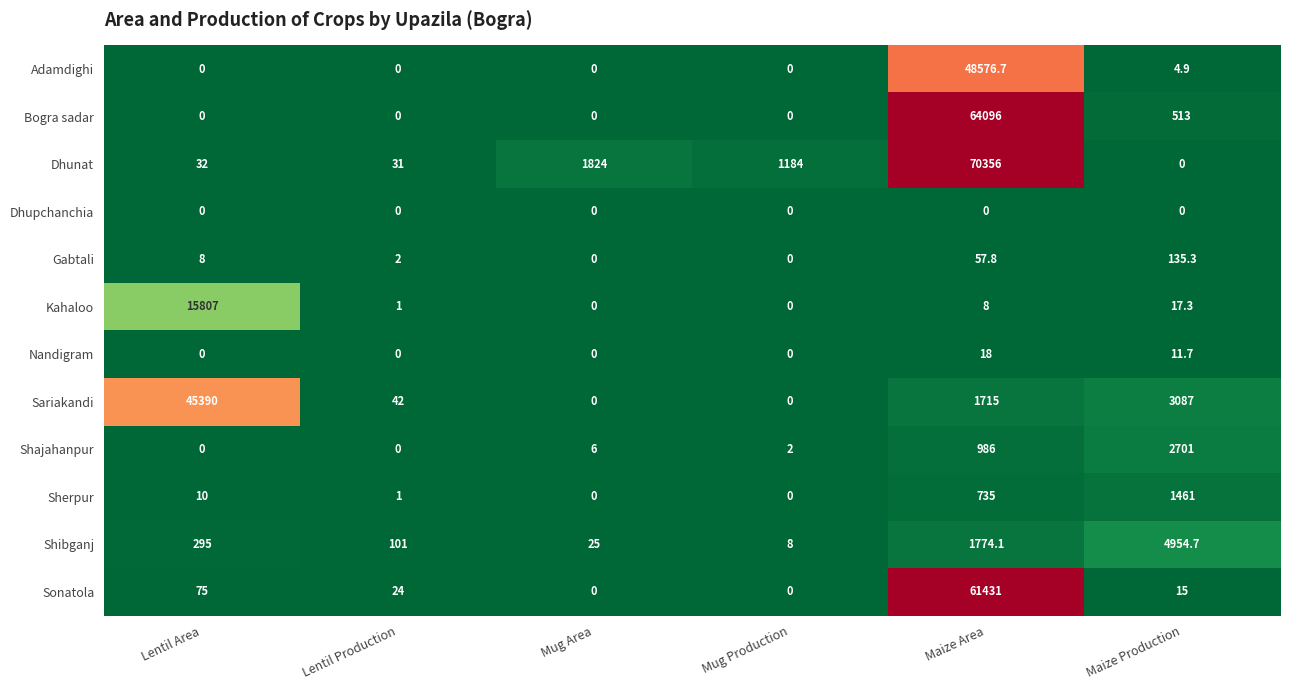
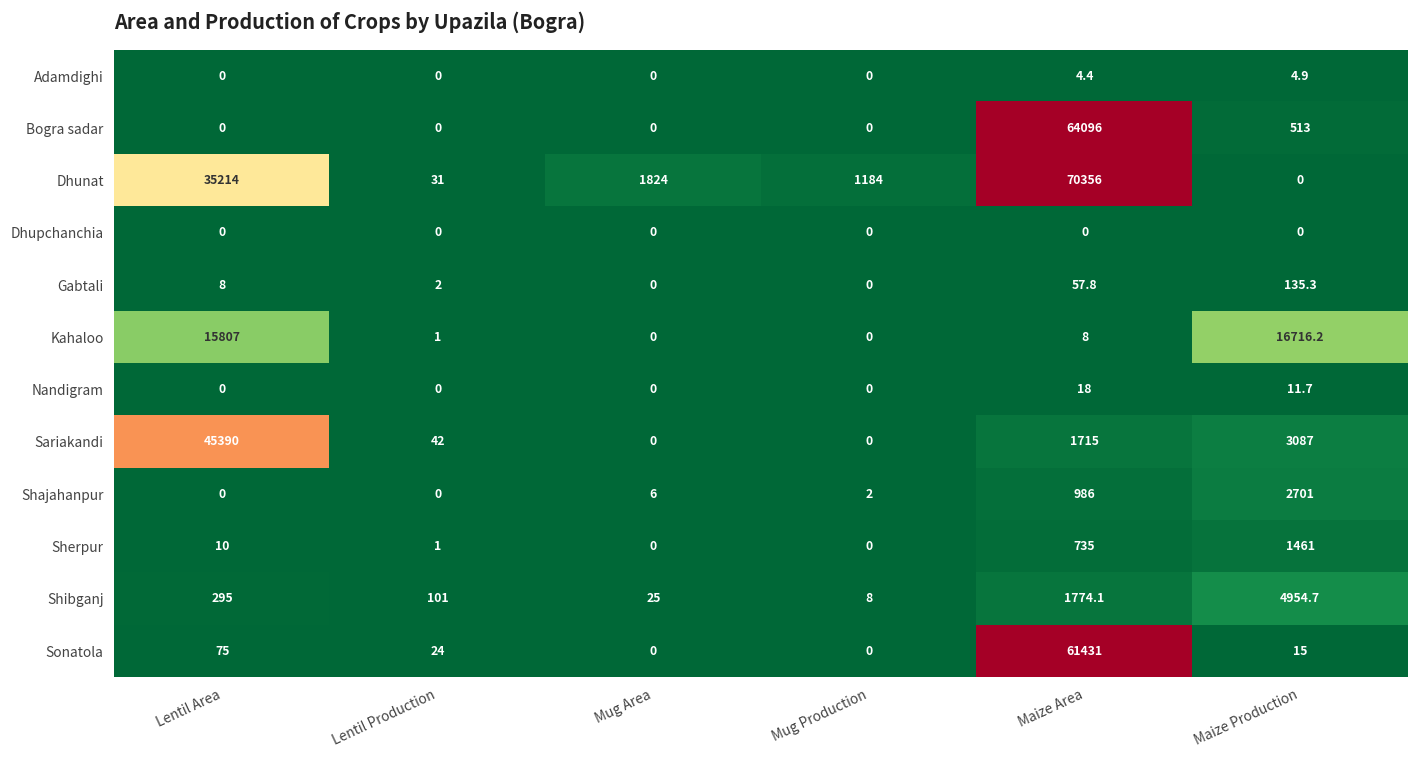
  {
    "Adamdighi": {
      "Lentil Area": 0,
      "Lentil Production": 0,
      "Mug Area": 0,
      "Mug Production": 0,
-     "Maize Area": 48576.7,
+     "Maize Area": 4.4,
      "Maize Production": 4.9
    },
    "Bogra sadar": {
      "Lentil Area": 0,
      "Lentil Production": 0,
      "Mug Area": 0,
      "Mug Production": 0,
      "Maize Area": 64096,
      "Maize Production": 513
    },
    "Dhunat": {
-     "Lentil Area": 32,
+     "Lentil Area": 35214,
      "Lentil Production": 31,
      "Mug Area": 1824,
      "Mug Production": 1184,
      "Maize Area": 70356,
      "Maize Production": 0
    },
    "Dhupchanchia": {
      "Lentil Area": 0,
      "Lentil Production": 0,
      "Mug Area": 0,
      "Mug Production": 0,
      "Maize Area": 0,
      "Maize Production": 0
    },
    "Gabtali": {
      "Lentil Area": 8,
      "Lentil Production": 2,
      "Mug Area": 0,
      "Mug Production": 0,
      "Maize Area": 57.8,
      "Maize Production": 135.3
    },
    "Kahaloo": {
      "Lentil Area": 15807,
      "Lentil Production": 1,
      "Mug Area": 0,
      "Mug Production": 0,
      "Maize Area": 8,
-     "Maize Production": 17.3
+     "Maize Production": 16716.2
    },
    "Nandigram": {
      "Lentil Area": 0,
      "Lentil Production": 0,
      "Mug Area": 0,
      "Mug Production": 0,
      "Maize Area": 18,
      "Maize Production": 11.7
    },
    "Sariakandi": {
      "Lentil Area": 45390,
      "Lentil Production": 42,
      "Mug Area": 0,
      "Mug Production": 0,
      "Maize Area": 1715,
      "Maize Production": 3087
    },
    "Shajahanpur": {
      "Lentil Area": 0,
      "Lentil Production": 0,
      "Mug Area": 6,
      "Mug Production": 2,
      "Maize Area": 986,
      "Maize Production": 2701
    },
    "Sherpur": {
      "Lentil Area": 10,
      "Lentil Production": 1,
      "Mug Area": 0,
      "Mug Production": 0,
      "Maize Area": 735,
      "Maize Production": 1461
    },
    "Shibganj": {
      "Lentil Area": 295,
      "Lentil Production": 101,
      "Mug Area": 25,
      "Mug Production": 8,
      "Maize Area": 1774.1,
      "Maize Production": 4954.7
    },
    "Sonatola": {
      "Lentil Area": 75,
      "Lentil Production": 24,
      "Mug Area": 0,
      "Mug Production": 0,
      "Maize Area": 61431,
      "Maize Production": 15
    }
  }
